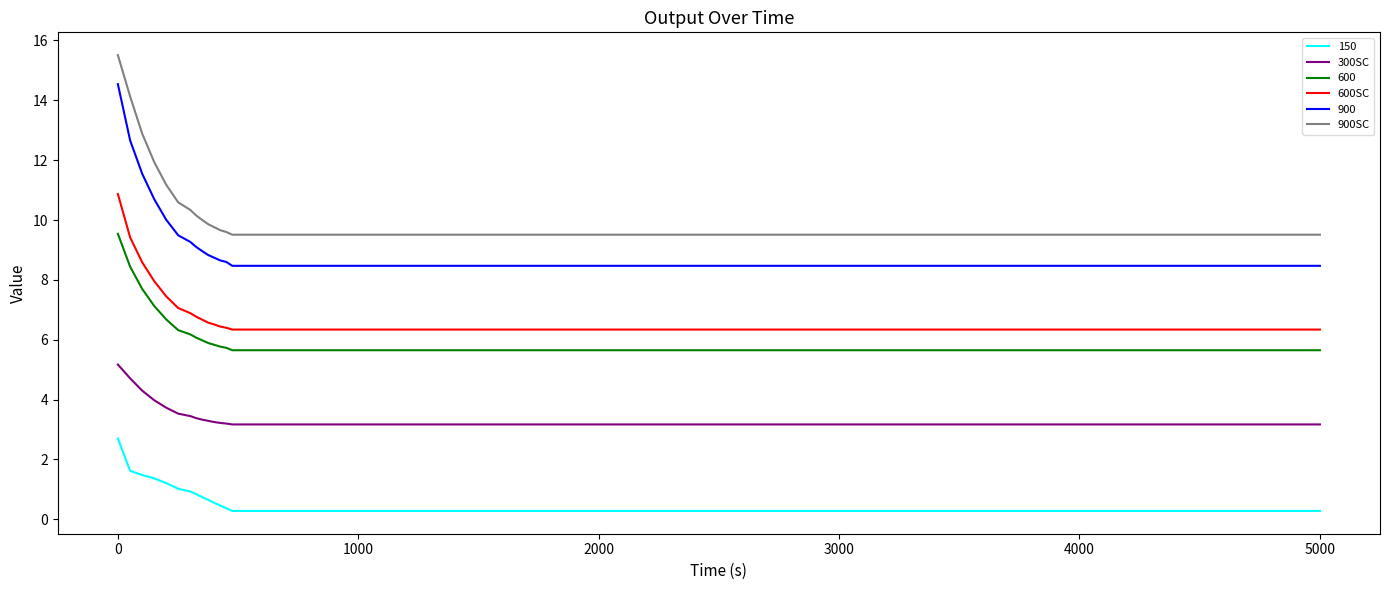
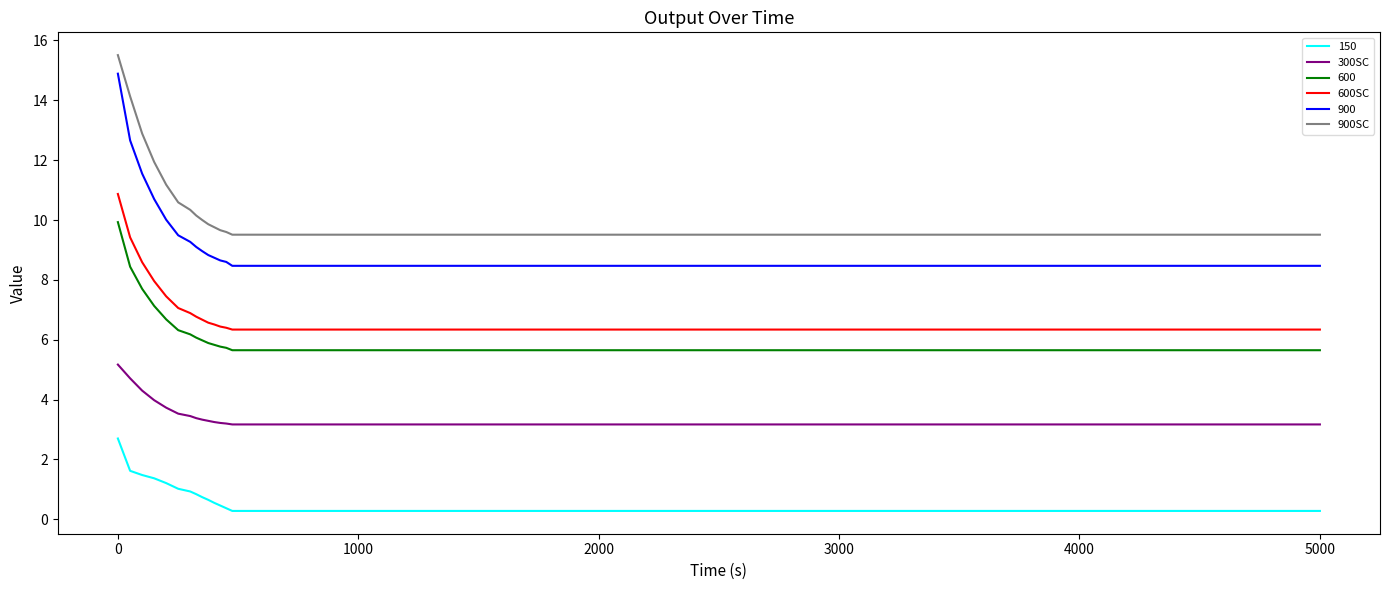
  {
    "150": {
      "0": 2.7
    },
    "300SC": {
      "0": 5.2
    },
    "600": {
-     "0": 9.5
+     "0": 9.9
    },
    "600SC": {
      "0": 10.9
    },
    "900": {
-     "0": 14.5
+     "0": 14.9
    },
    "900SC": {
      "0": 15.5
    }
  }
